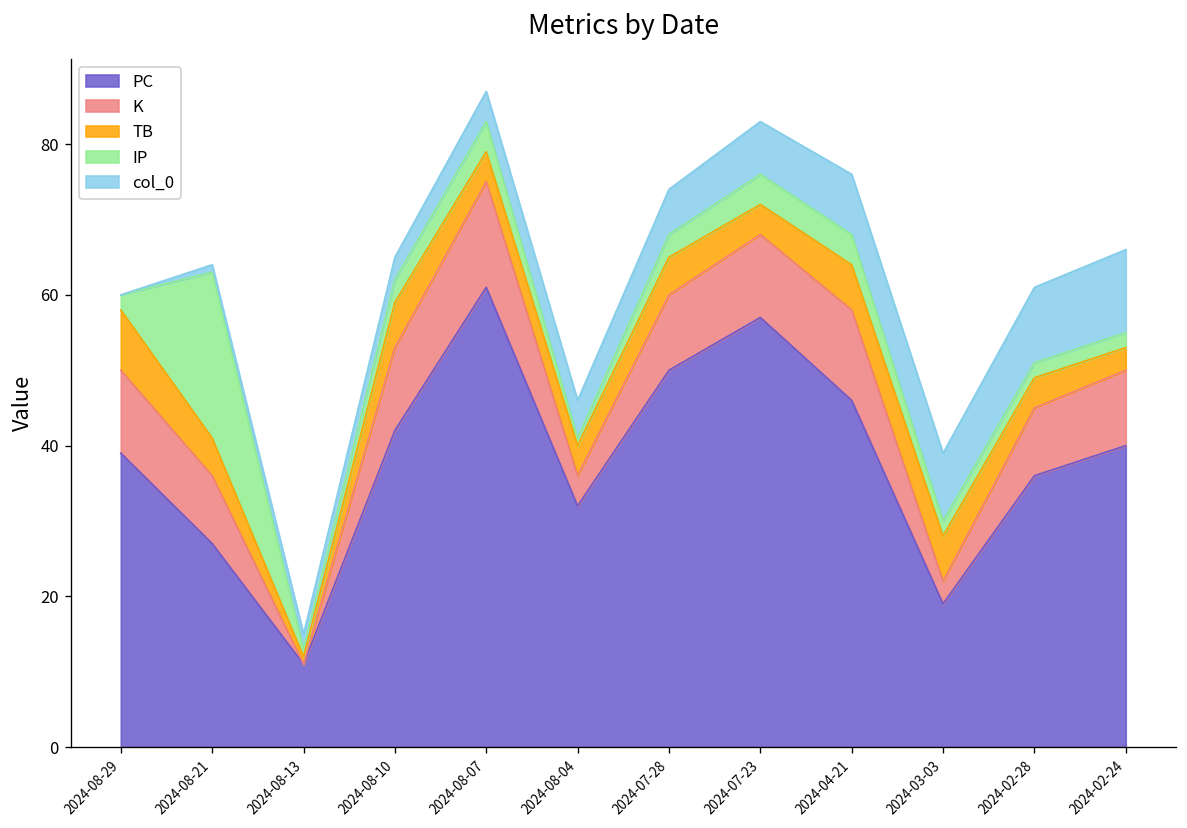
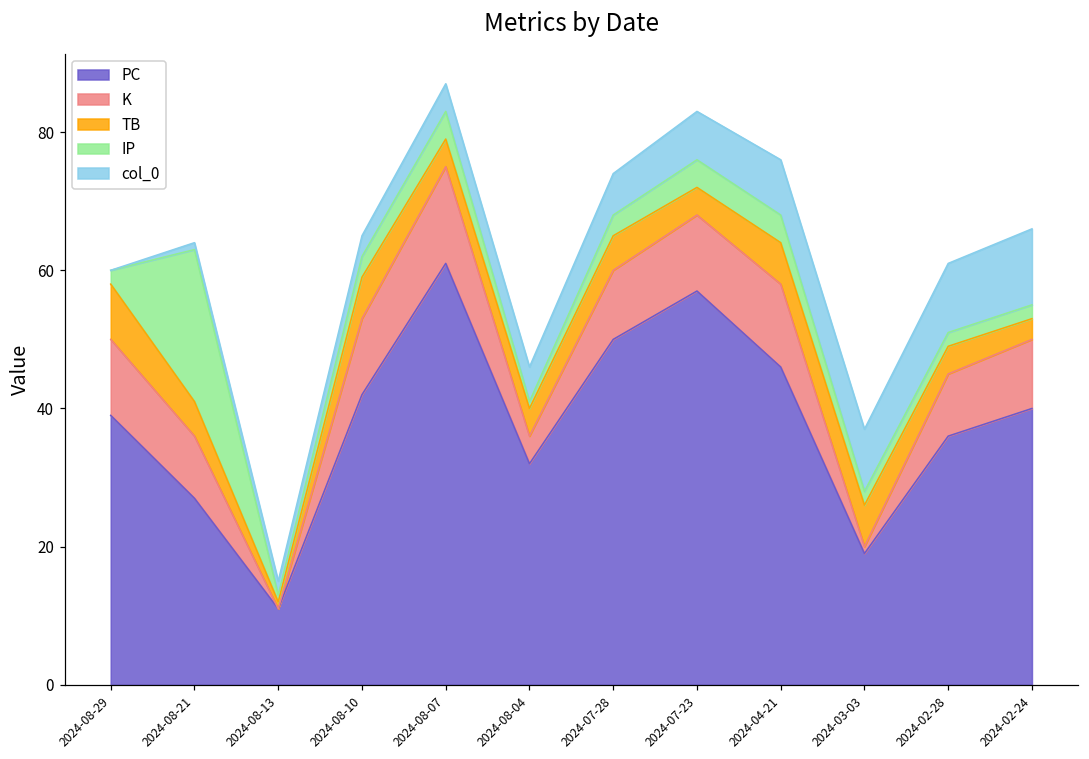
  {
    "PC": {
      "2024-08-29": 39,
      "2024-08-21": 27,
      "2024-08-10": 42,
      "2024-08-07": 61,
      "2024-08-04": 32,
      "2024-07-28": 50,
      "2024-07-23": 57,
      "2024-04-21": 46,
      "2024-03-03": 19,
      "2024-02-28": 36,
      "2024-02-24": 40
    },
    "K": {
      "2024-08-29": 11,
      "2024-08-21": 9,
      "2024-08-10": 11,
      "2024-08-07": 14,
      "2024-08-04": 4,
      "2024-07-28": 10,
      "2024-07-23": 11,
      "2024-04-21": 12,
-     "2024-03-03": 3,
+     "2024-03-03": 1,
      "2024-02-28": 9,
      "2024-02-24": 10
    },
    "TB": {
      "2024-08-29": 8,
      "2024-08-21": 5,
      "2024-08-13": 1,
      "2024-08-10": 6,
      "2024-08-07": 4,
      "2024-08-04": 4,
      "2024-07-28": 5,
      "2024-07-23": 4,
      "2024-04-21": 6,
      "2024-03-03": 6,
      "2024-02-28": 4,
      "2024-02-24": 3
    },
    "IP": {
      "2024-08-21": 22,
      "2024-08-13": 1,
      "2024-08-10": 3,
      "2024-08-07": 4,
      "2024-08-04": 1,
      "2024-07-28": 3,
      "2024-07-23": 4,
      "2024-04-21": 4,
      "2024-03-03": 2,
      "2024-02-28": 2,
      "2024-02-24": 2
    },
    "col_0": {
      "2024-08-21": 1,
      "2024-08-13": 2,
      "2024-08-10": 3,
      "2024-08-07": 4,
      "2024-08-04": 5,
      "2024-07-28": 6,
      "2024-07-23": 7,
      "2024-04-21": 8,
      "2024-03-03": 9,
      "2024-02-28": 10,
      "2024-02-24": 11
    }
  }
